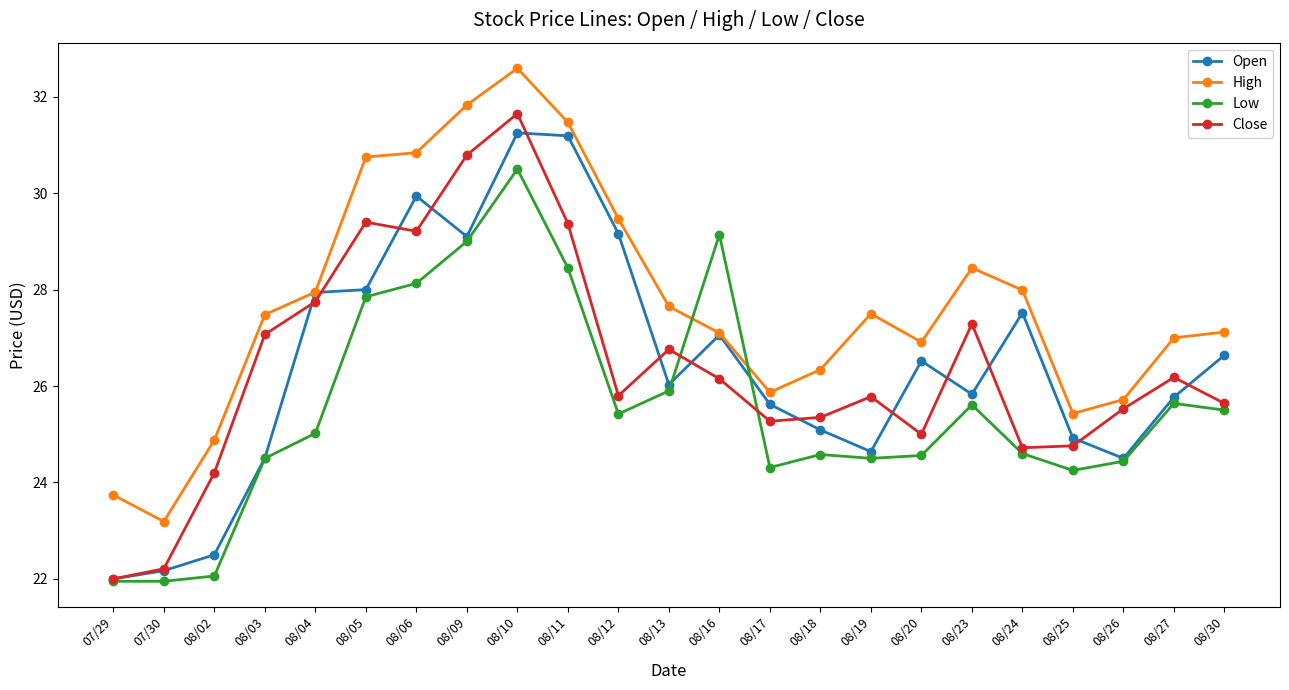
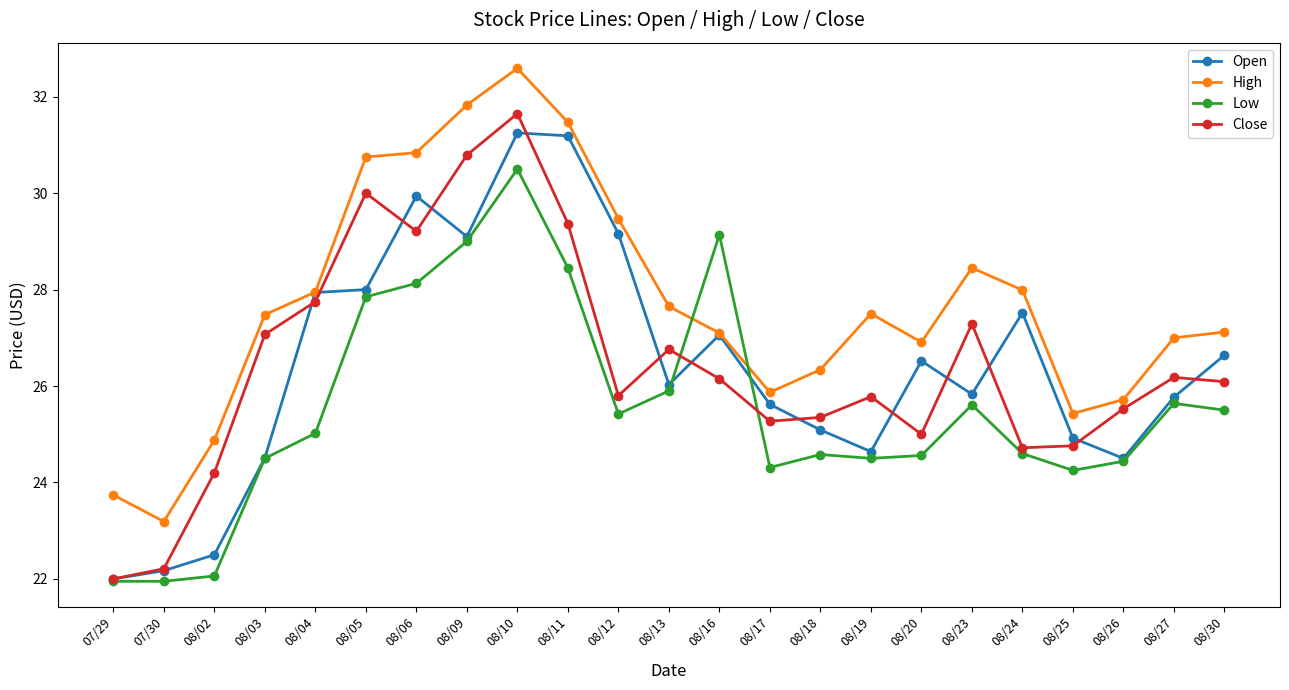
  {
    "Open": {
      "08/02": 22.5,
      "08/05": 28.0,
      "08/06": 29.9,
      "08/09": 29.1,
      "08/10": 31.3,
      "08/11": 31.2,
      "08/12": 29.2,
      "08/13": 26.0,
      "08/17": 25.6,
      "08/18": 25.1,
      "08/19": 24.6,
      "08/20": 26.5,
      "08/23": 25.8,
      "08/24": 27.5,
      "08/25": 24.9,
      "08/26": 24.5,
      "08/27": 25.8,
      "08/30": 26.6
    },
    "High": {
      "07/29": 23.7,
      "07/30": 23.2,
      "08/02": 24.9,
      "08/03": 27.5,
      "08/05": 30.8,
      "08/06": 30.8,
      "08/09": 31.8,
      "08/10": 32.6,
      "08/11": 31.5,
      "08/12": 29.5,
      "08/13": 27.7,
      "08/17": 25.9,
      "08/18": 26.3,
      "08/19": 27.5,
      "08/20": 26.9,
      "08/23": 28.5,
      "08/24": 28.0,
      "08/25": 25.4,
      "08/26": 25.7,
      "08/27": 27.0,
      "08/30": 27.1
    },
    "Low": {
      "07/30": 22.0,
      "08/02": 22.1,
      "08/04": 25.0,
      "08/05": 27.9,
      "08/06": 28.1,
      "08/09": 29.0,
      "08/10": 30.5,
      "08/11": 28.5,
      "08/12": 25.4,
      "08/13": 25.9,
      "08/16": 29.1,
      "08/17": 24.3,
      "08/18": 24.6,
      "08/19": 24.5,
      "08/20": 24.6,
      "08/23": 25.6,
      "08/24": 24.6,
      "08/25": 24.3,
      "08/26": 24.4,
      "08/27": 25.6,
      "08/30": 25.5
    },
    "Close": {
      "08/02": 24.2,
      "08/03": 27.1,
      "08/04": 27.8,
-     "08/05": 29.4,
+     "08/05": 30.0,
      "08/06": 29.2,
      "08/09": 30.8,
      "08/10": 31.7,
      "08/11": 29.4,
      "08/12": 25.8,
      "08/13": 26.8,
      "08/16": 26.2,
      "08/17": 25.3,
      "08/18": 25.4,
      "08/19": 25.8,
      "08/20": 25.0,
      "08/23": 27.3,
      "08/24": 24.7,
      "08/25": 24.8,
      "08/26": 25.5,
      "08/27": 26.2,
-     "08/30": 25.6
+     "08/30": 26.1
    }
  }
